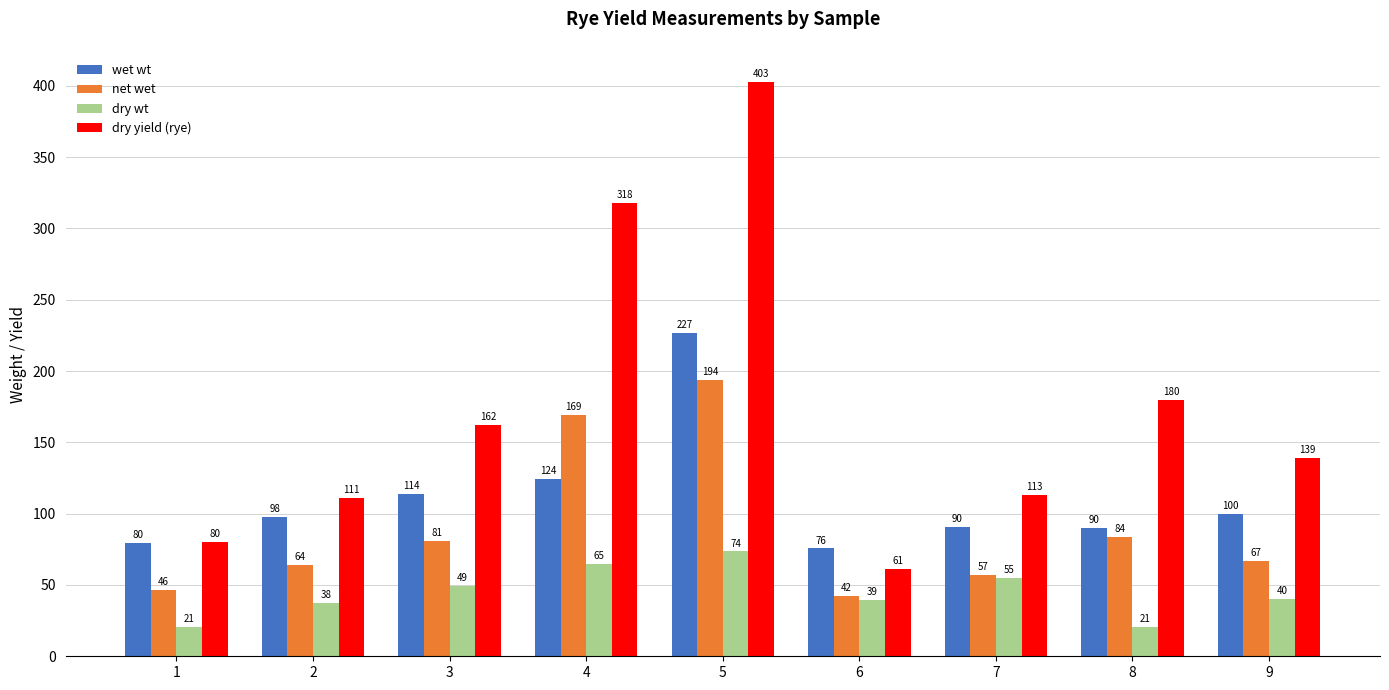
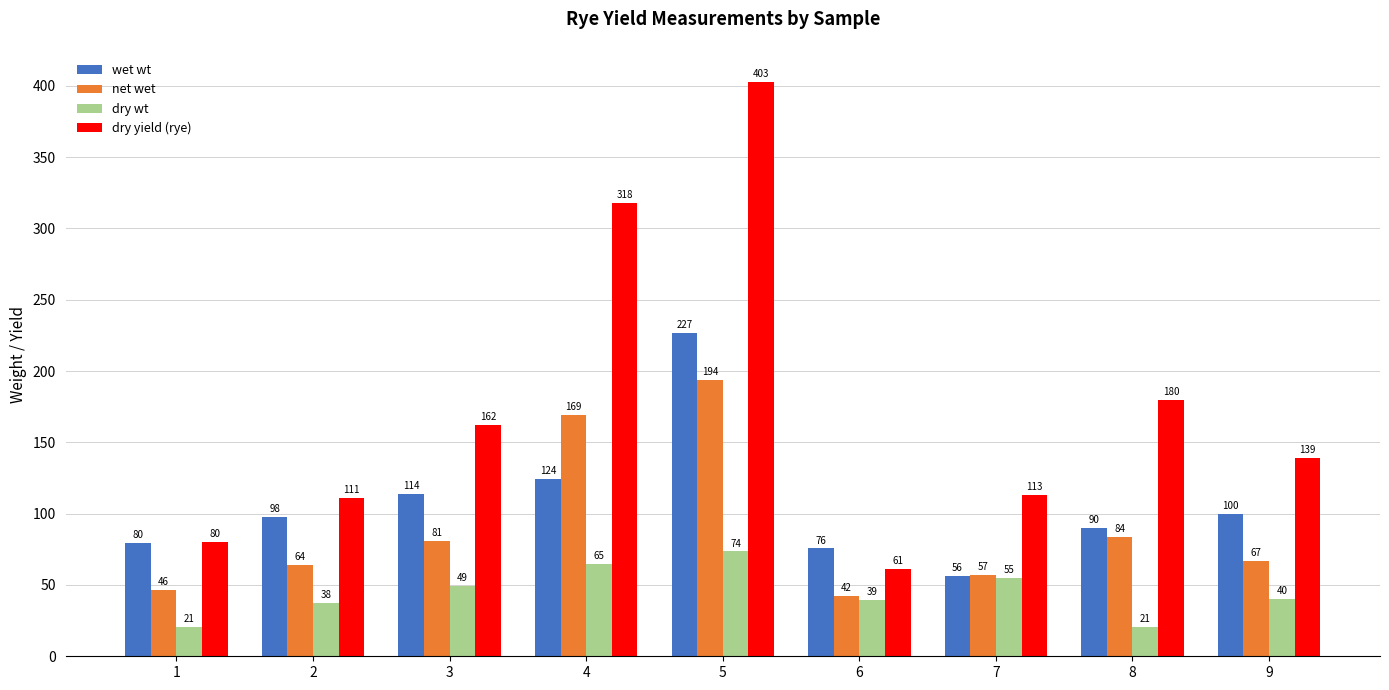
  {
    "wet wt": {
      "1": 80,
      "2": 98,
      "3": 114,
      "4": 124,
      "5": 227,
      "6": 76,
-     "7": 90,
+     "7": 56,
      "8": 90,
      "9": 100
    },
    "net wet": {
      "1": 46,
      "2": 64,
      "3": 81,
      "4": 169,
      "5": 194,
      "6": 42,
      "7": 57,
      "8": 84,
      "9": 67
    },
    "dry wt": {
      "1": 21,
      "2": 38,
      "3": 49,
      "4": 65,
      "5": 74,
      "6": 39,
      "7": 55,
      "8": 21,
      "9": 40
    },
    "dry yield (rye)": {
      "1": 80,
      "2": 111,
      "3": 162,
      "4": 318,
      "5": 403,
      "6": 61,
      "7": 113,
      "8": 180,
      "9": 139
    }
  }
